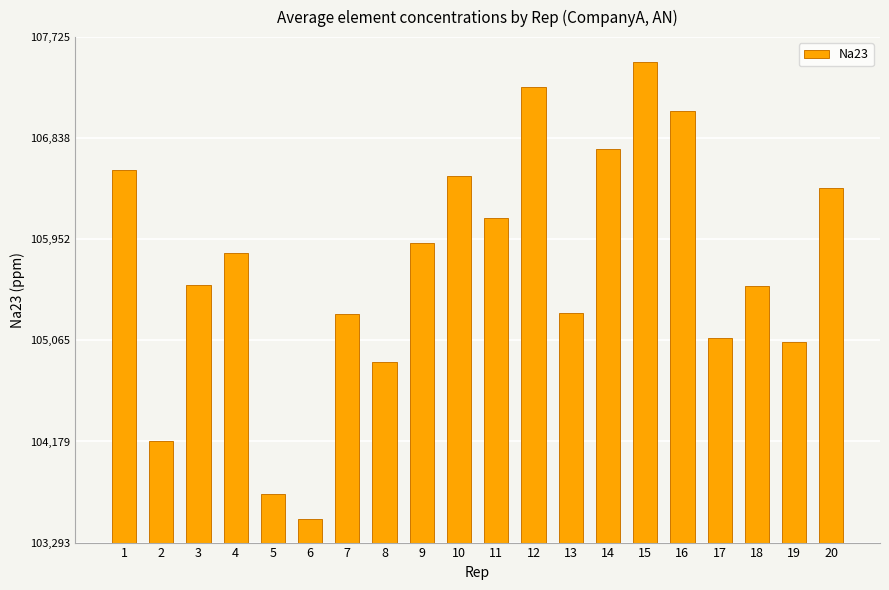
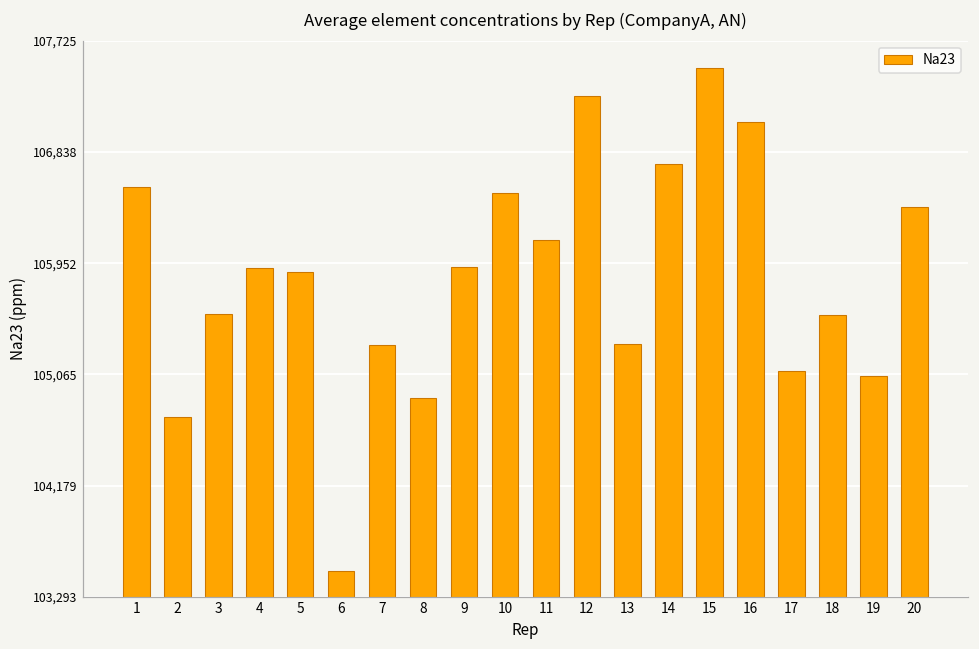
  {
    "1": "106,560",
-   "2": "104,190",
+   "2": "104,730",
    "3": "105,550",
-   "4": "105,830",
-   "5": "103,720",
+   "4": "105,910",
+   "5": "105,880",
    "6": "103,500",
    "7": "105,300",
    "8": "104,880",
    "9": "105,920",
    "10": "106,510",
    "11": "106,140",
    "12": "107,280",
    "13": "105,310",
    "14": "106,740",
    "15": "107,510",
    "16": "107,080",
    "17": "105,090",
    "18": "105,540",
    "19": "105,050",
    "20": "106,400"
  }
